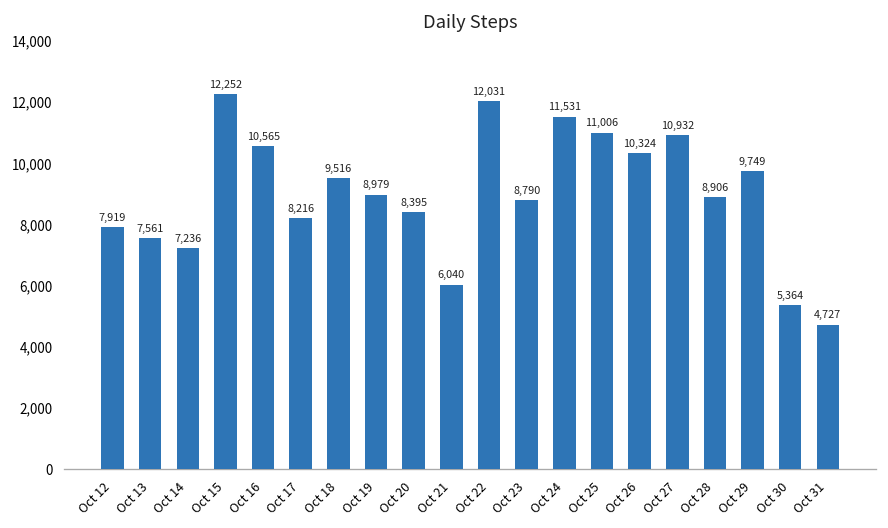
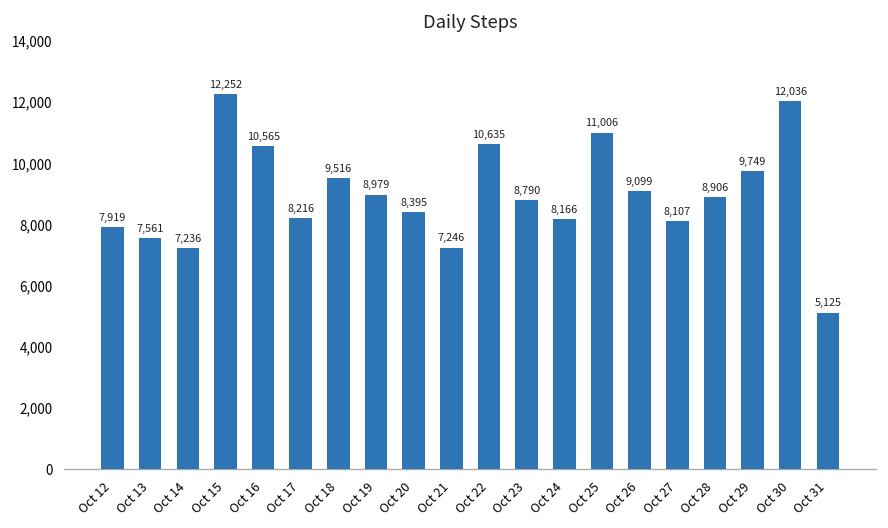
  {
    "Oct 12": "7,919",
    "Oct 13": "7,561",
    "Oct 14": "7,236",
    "Oct 15": "12,252",
    "Oct 16": "10,565",
    "Oct 17": "8,216",
    "Oct 18": "9,516",
    "Oct 19": "8,979",
    "Oct 20": "8,395",
-   "Oct 21": "6,040",
-   "Oct 22": "12,031",
+   "Oct 21": "7,246",
+   "Oct 22": "10,635",
    "Oct 23": "8,790",
-   "Oct 24": "11,531",
+   "Oct 24": "8,166",
    "Oct 25": "11,006",
-   "Oct 26": "10,324",
-   "Oct 27": "10,932",
+   "Oct 26": "9,099",
+   "Oct 27": "8,107",
    "Oct 28": "8,906",
    "Oct 29": "9,749",
-   "Oct 30": "5,364",
-   "Oct 31": "4,727"
+   "Oct 30": "12,036",
+   "Oct 31": "5,125"
  }
